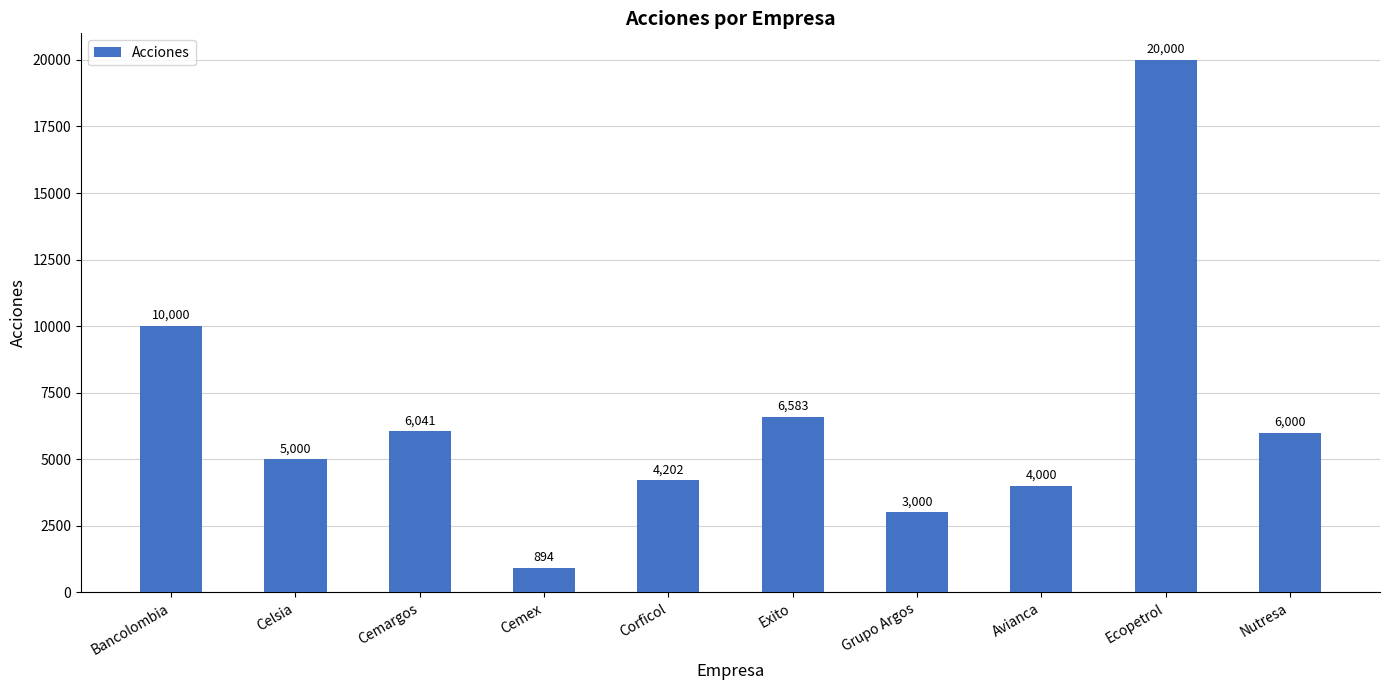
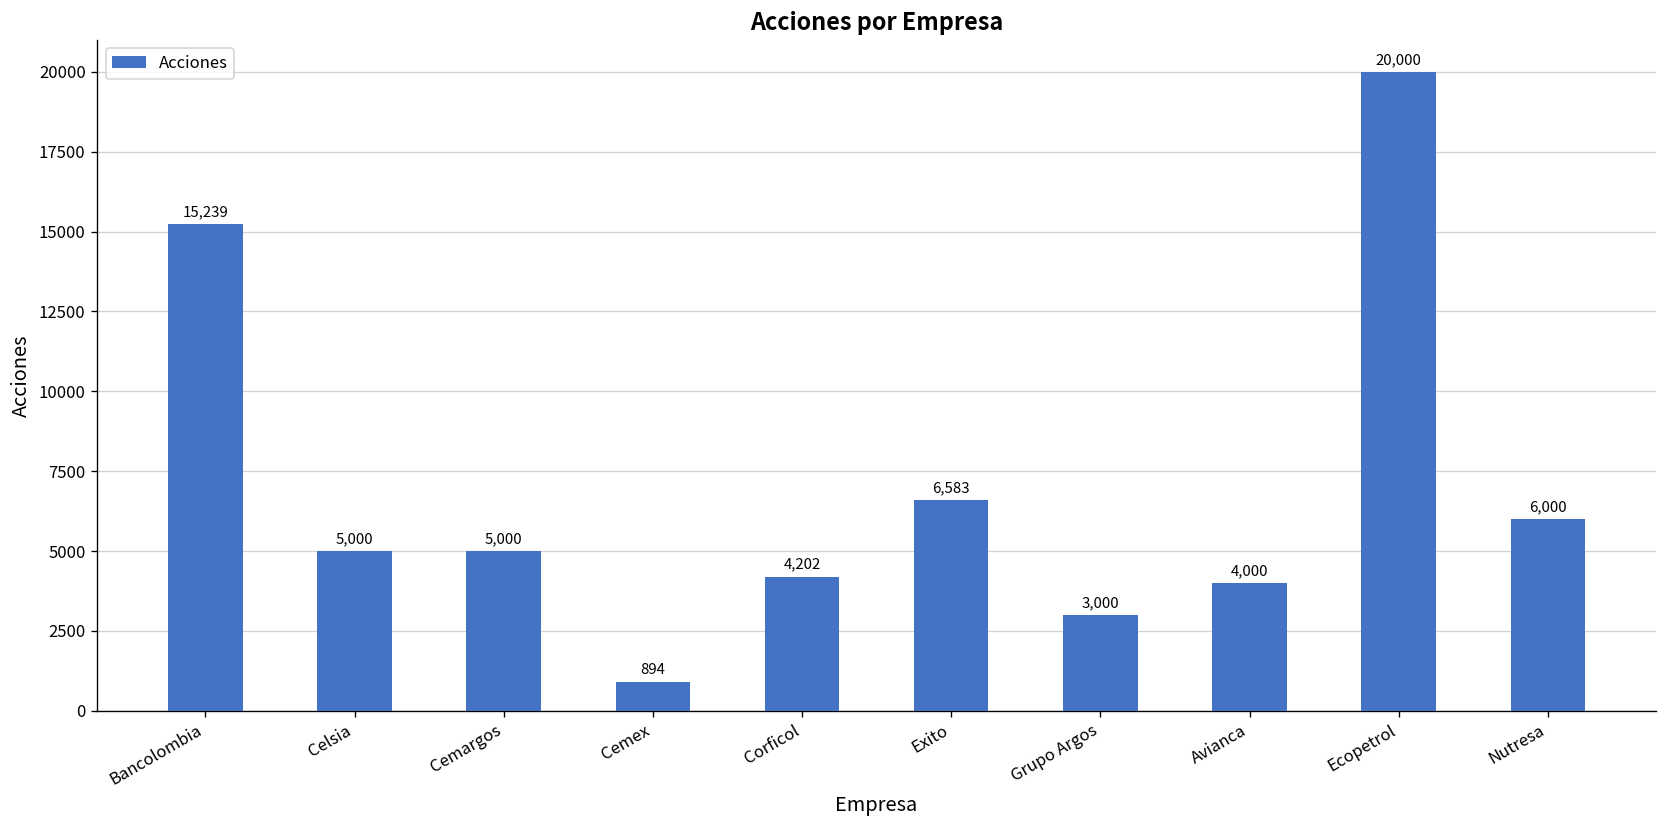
  {
-   "Bancolombia": "10,000",
+   "Bancolombia": "15,239",
    "Celsia": "5,000",
-   "Cemargos": "6,041",
+   "Cemargos": "5,000",
    "Cemex": "894",
    "Corficol": "4,202",
    "Exito": "6,583",
    "Grupo Argos": "3,000",
    "Avianca": "4,000",
    "Ecopetrol": "20,000",
    "Nutresa": "6,000"
  }
